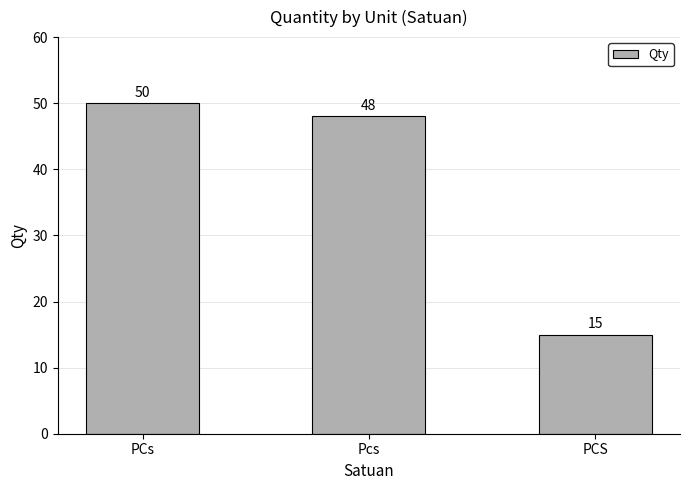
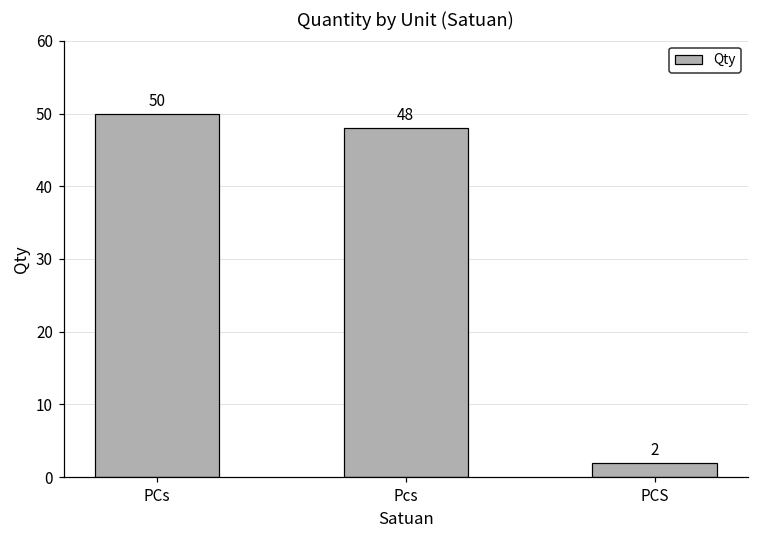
  {
    "PCs": 50,
    "Pcs": 48,
-   "PCS": 15
+   "PCS": 2
  }
